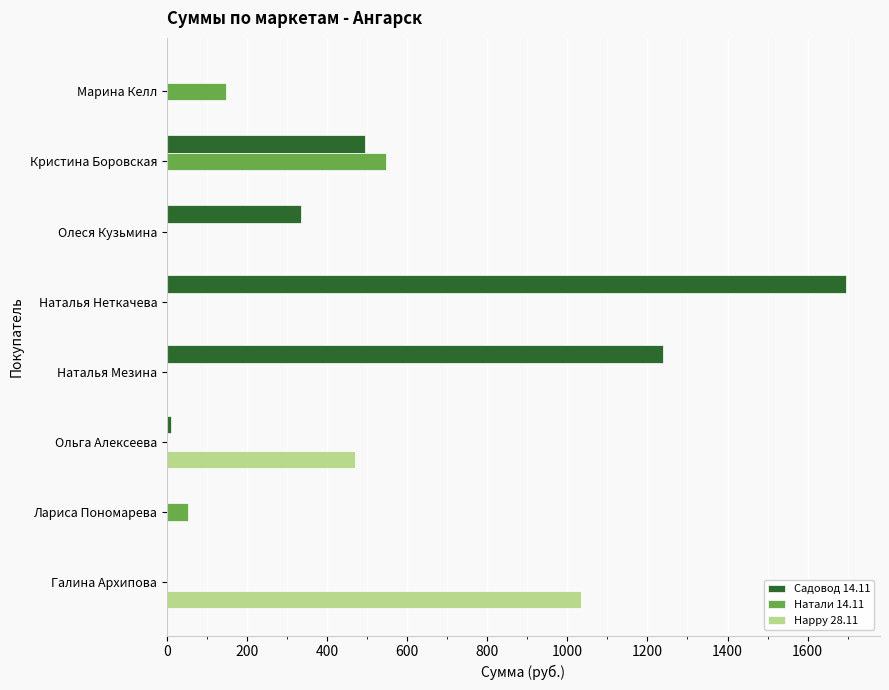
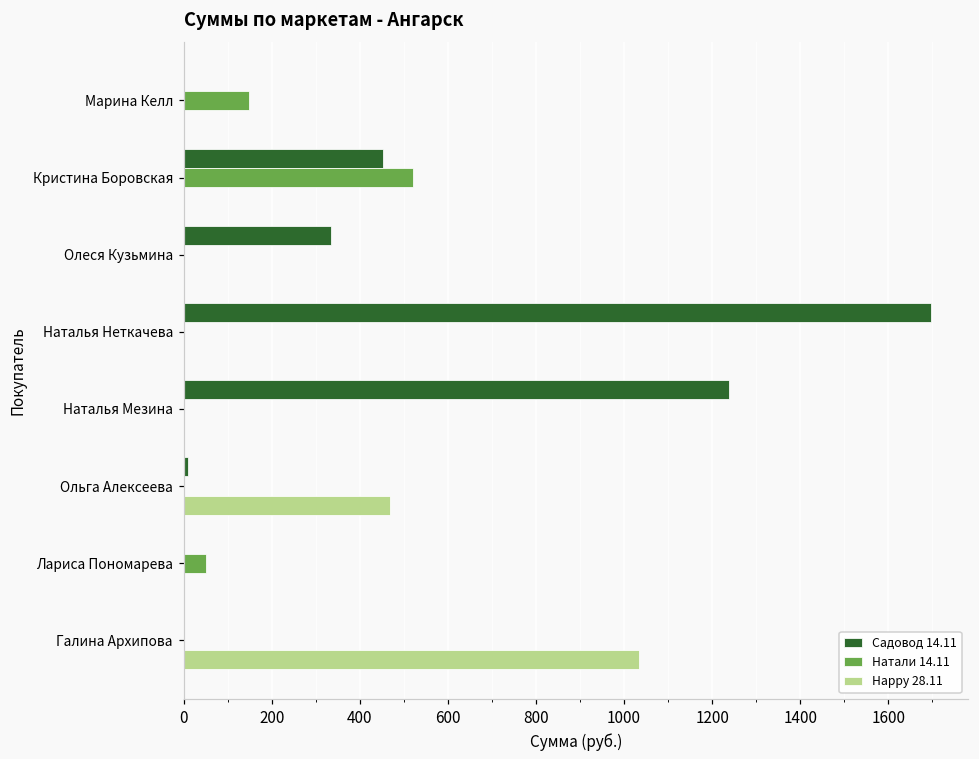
  {
    "Садовод 14.11": {
      "Марина Келл": 0,
-     "Кристина Боровская": 490,
+     "Кристина Боровская": 450,
      "Олеся Кузьмина": 330,
      "Наталья Неткачева": 1700,
      "Наталья Мезина": 1240,
      "Ольга Алексеева": 10,
      "Лариса Пономарева": 0,
      "Галина Архипова": 0
    },
    "Натали 14.11": {
      "Марина Келл": 150,
-     "Кристина Боровская": 550,
+     "Кристина Боровская": 520,
      "Олеся Кузьмина": 0,
      "Наталья Неткачева": 0,
      "Наталья Мезина": 0,
      "Ольга Алексеева": 0,
      "Лариса Пономарева": 50,
      "Галина Архипова": 0
    },
    "Happy 28.11": {
      "Марина Келл": 0,
      "Кристина Боровская": 0,
      "Олеся Кузьмина": 0,
      "Наталья Неткачева": 0,
      "Наталья Мезина": 0,
      "Ольга Алексеева": 470,
      "Лариса Пономарева": 0,
      "Галина Архипова": 1030
    }
  }
